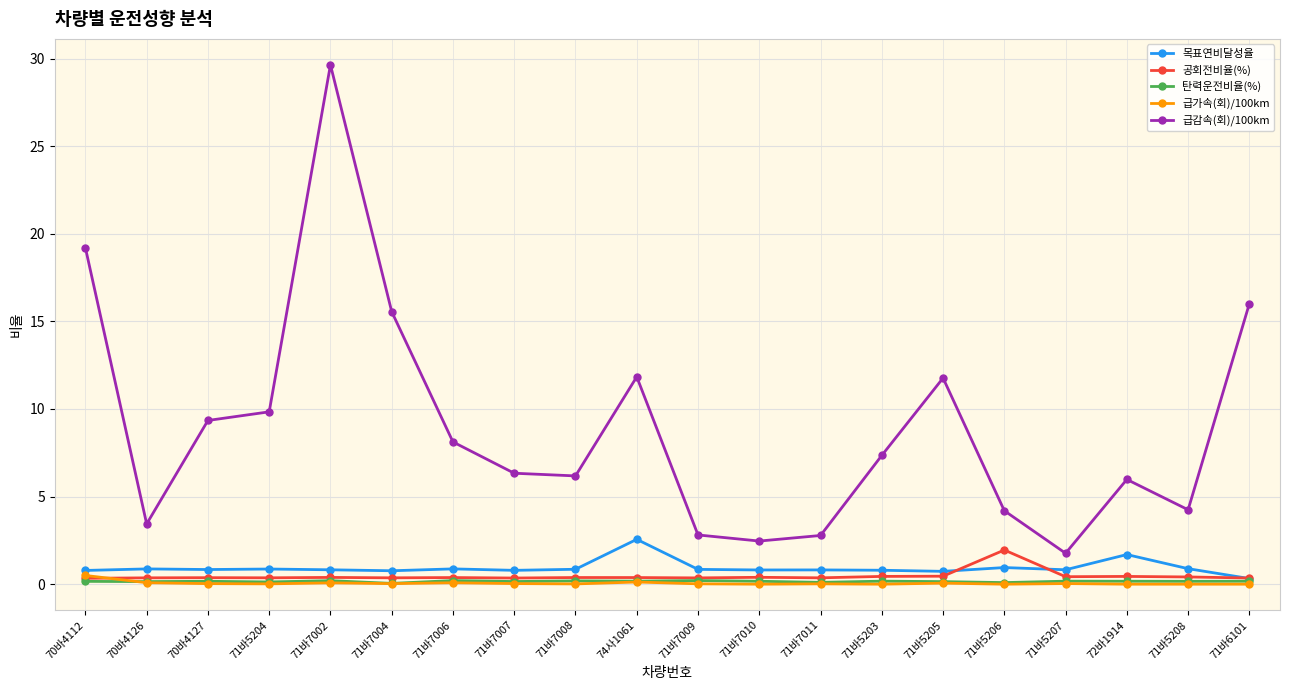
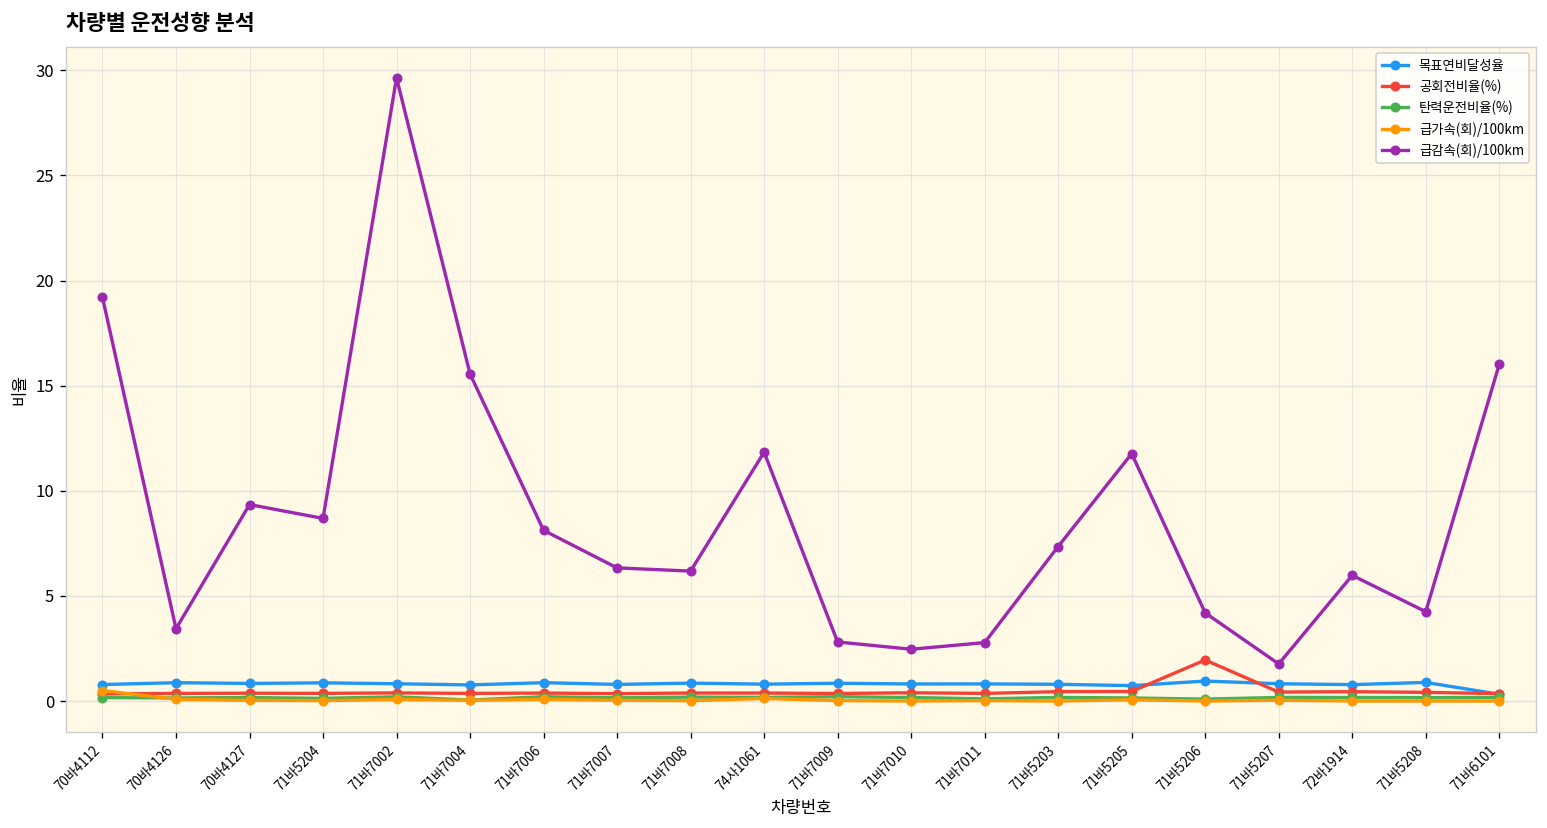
  {
    "목표연비달성율": {
      "70바4112": 0.8,
      "70바4126": 0.9,
      "70바4127": 0.8,
      "71바5204": 0.9,
      "71바7002": 0.8,
      "71바7004": 0.8,
      "71바7006": 0.9,
      "71바7007": 0.8,
      "71바7008": 0.9,
-     "74사1061": 2.6,
+     "74사1061": 0.8,
      "71바7009": 0.8,
      "71바7010": 0.8,
      "71바7011": 0.8,
      "71바5203": 0.8,
      "71바5205": 0.7,
      "71바5206": 0.9,
      "71바5207": 0.8,
-     "72바1914": 1.7,
+     "72바1914": 0.8,
      "71바5208": 0.9
    },
    "공회전비율(%)": {
      "70바4112": 0.3,
      "70바4126": 0.4,
      "70바4127": 0.4,
      "71바5204": 0.4,
      "71바7002": 0.4,
      "71바7004": 0.4,
      "71바7006": 0.4,
      "71바7007": 0.4,
      "71바7008": 0.4,
      "74사1061": 0.4,
      "71바7009": 0.4,
      "71바7010": 0.4,
      "71바7011": 0.4,
      "71바5203": 0.4,
      "71바5205": 0.5,
      "71바5206": 2.0,
      "71바5207": 0.4,
      "72바1914": 0.4,
      "71바5208": 0.4
    },
    "탄력운전비율(%)": {
      "70바4112": 0.2,
      "71바7008": 0.2,
      "71바7009": 0.2,
      "71바7010": 0.2,
      "71바5203": 0.2,
      "72바1914": 0.2,
      "71바5208": 0.2,
      "71바6101": 0.2
    },
    "급가속(회)/100km": {
      "70바4112": 0.5,
      "71바7008": 0.0,
      "71바7009": 0.0,
      "71바7010": 0.0,
      "71바5203": 0.0,
      "72바1914": 0.0,
      "71바5208": 0.0,
      "71바6101": 0.0
    },
    "급감속(회)/100km": {
      "70바4112": 19.2,
      "70바4126": 3.4,
      "70바4127": 9.3,
-     "71바5204": 9.8,
+     "71바5204": 8.7,
      "71바7002": 29.6,
      "71바7004": 15.6,
      "71바7006": 8.1,
      "71바7007": 6.3,
      "71바7008": 6.2,
      "74사1061": 11.8,
      "71바7009": 2.8,
      "71바7010": 2.5,
      "71바7011": 2.8,
      "71바5203": 7.4,
      "71바5205": 11.8,
      "71바5206": 4.2,
      "71바5207": 1.8,
      "72바1914": 6.0,
      "71바5208": 4.2,
      "71바6101": 16.0
    }
  }
